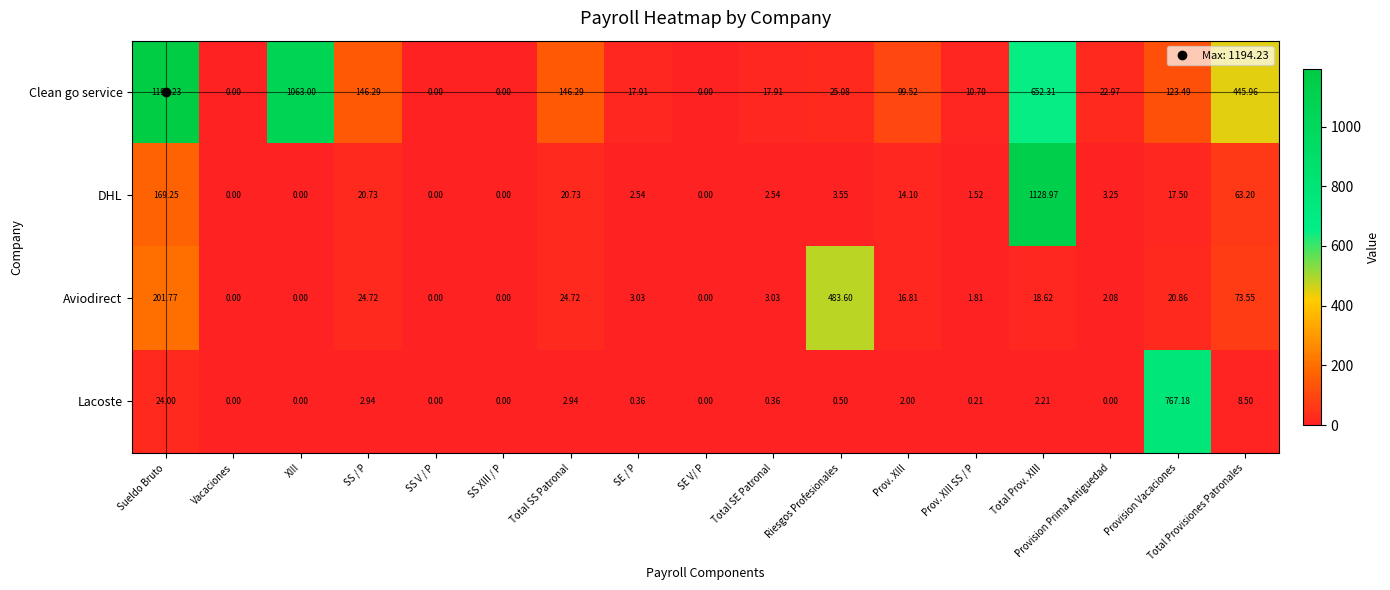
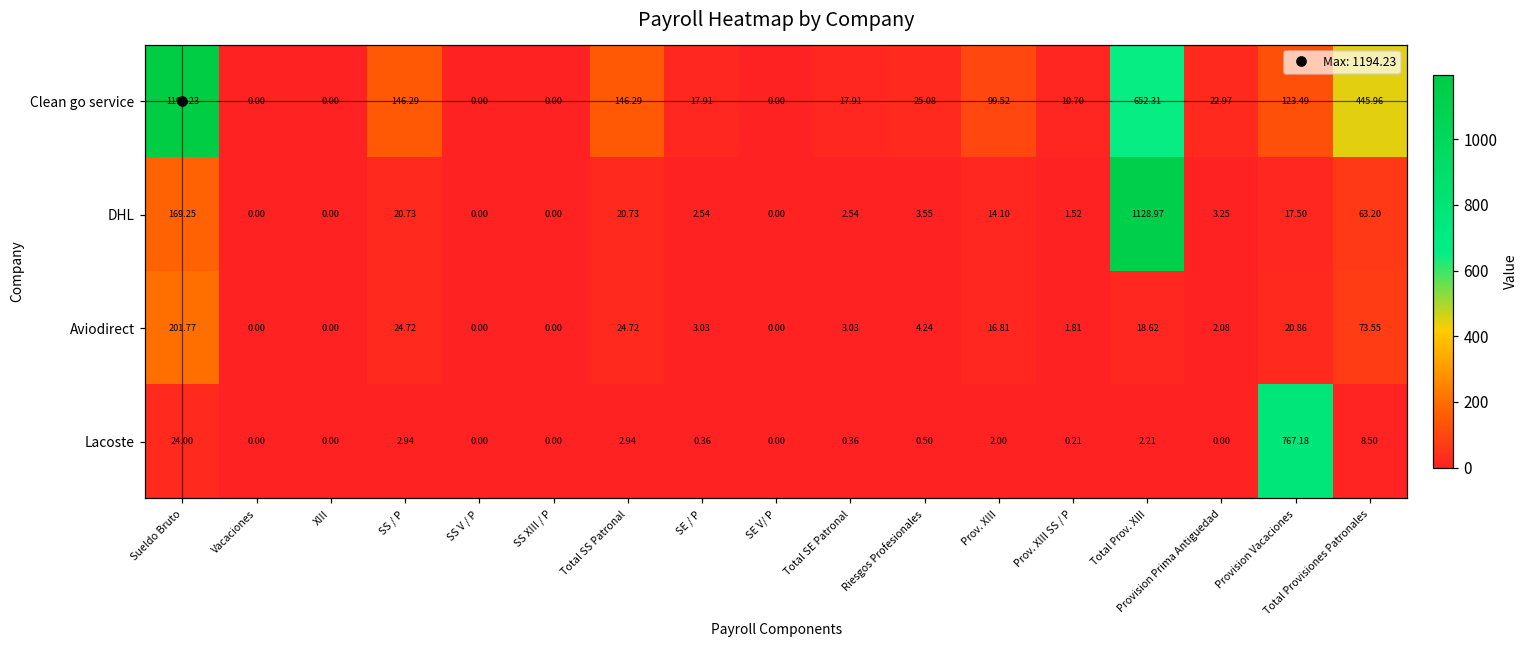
  {
    "Clean go service": {
      "Vacaciones": 0.00,
-     "XIII": 1063.00,
+     "XIII": 0.00,
      "SS / P": 146.29,
      "SS V / P": 0.00,
      "SS XIII / P": 0.00,
      "Total SS Patronal": 146.29,
      "SE / P": 17.91,
      "SE V/ P": 0.00,
      "Total SE Patronal": 17.91,
      "Riesgos Profesionales": 25.08,
      "Prov. XIII": 99.52,
      "Prov. XIII SS / P": 10.70,
      "Total Prov. XIII": 652.31,
      "Provision Prima Antiguedad": 22.97,
      "Provision Vacaciones": 123.49,
      "Total Provisiones Patronales": 445.96
    },
    "DHL": {
      "Sueldo Bruto": 169.25,
      "Vacaciones": 0.00,
      "XIII": 0.00,
      "SS / P": 20.73,
      "SS V / P": 0.00,
      "SS XIII / P": 0.00,
      "Total SS Patronal": 20.73,
      "SE / P": 2.54,
      "SE V/ P": 0.00,
      "Total SE Patronal": 2.54,
      "Riesgos Profesionales": 3.55,
      "Prov. XIII": 14.10,
      "Prov. XIII SS / P": 1.52,
      "Total Prov. XIII": 1128.97,
      "Provision Prima Antiguedad": 3.25,
      "Provision Vacaciones": 17.50,
      "Total Provisiones Patronales": 63.20
    },
    "Aviodirect": {
      "Sueldo Bruto": 201.77,
      "Vacaciones": 0.00,
      "XIII": 0.00,
      "SS / P": 24.72,
      "SS V / P": 0.00,
      "SS XIII / P": 0.00,
      "Total SS Patronal": 24.72,
      "SE / P": 3.03,
      "SE V/ P": 0.00,
      "Total SE Patronal": 3.03,
-     "Riesgos Profesionales": 483.60,
+     "Riesgos Profesionales": 4.24,
      "Prov. XIII": 16.81,
      "Prov. XIII SS / P": 1.81,
      "Total Prov. XIII": 18.62,
      "Provision Prima Antiguedad": 2.08,
      "Provision Vacaciones": 20.86,
      "Total Provisiones Patronales": 73.55
    },
    "Lacoste": {
      "Sueldo Bruto": 24.00,
      "Vacaciones": 0.00,
      "XIII": 0.00,
      "SS / P": 2.94,
      "SS V / P": 0.00,
      "SS XIII / P": 0.00,
      "Total SS Patronal": 2.94,
      "SE / P": 0.36,
      "SE V/ P": 0.00,
      "Total SE Patronal": 0.36,
      "Riesgos Profesionales": 0.50,
      "Prov. XIII": 2.00,
      "Prov. XIII SS / P": 0.21,
      "Total Prov. XIII": 2.21,
      "Provision Prima Antiguedad": 0.00,
      "Provision Vacaciones": 767.18,
      "Total Provisiones Patronales": 8.50
    }
  }
